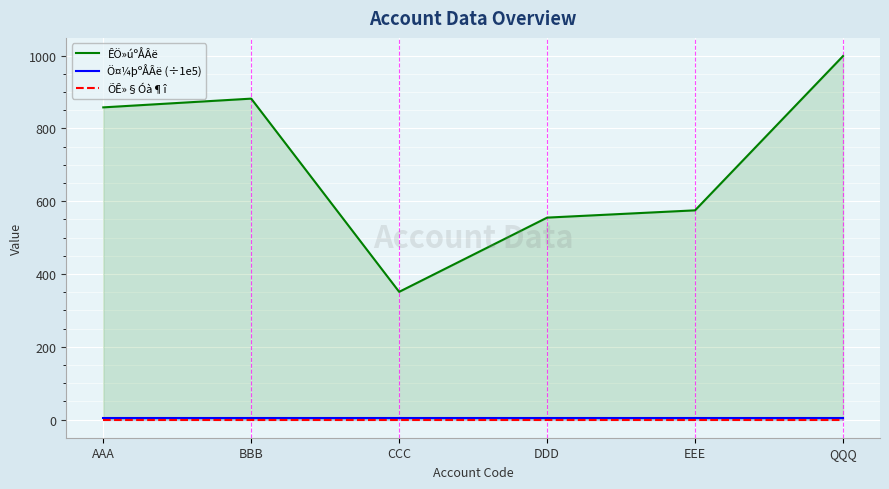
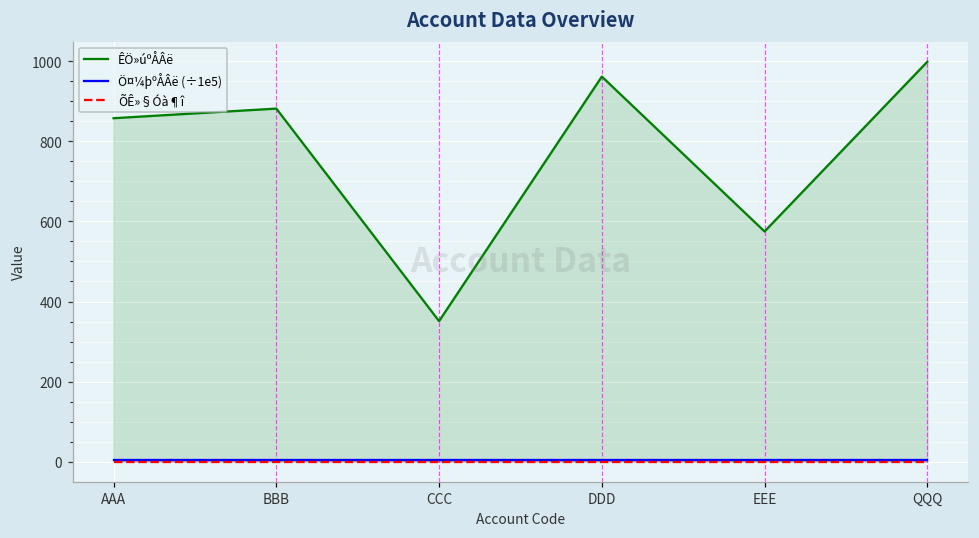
  {
    "ÊÖ»úºÅÂë": {
      "AAA": 860,
      "BBB": 880,
      "CCC": 350,
-     "DDD": 560,
+     "DDD": 960,
      "EEE": 580,
      "QQQ": 1000
    }
  }
